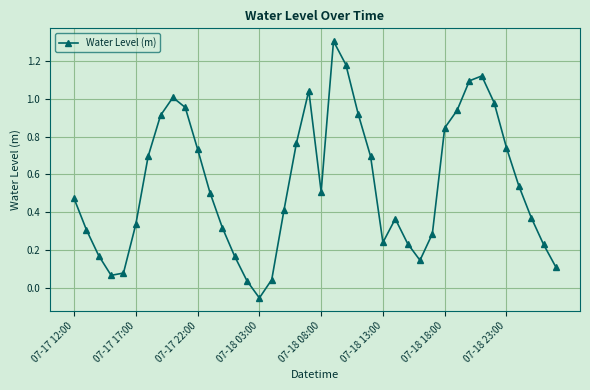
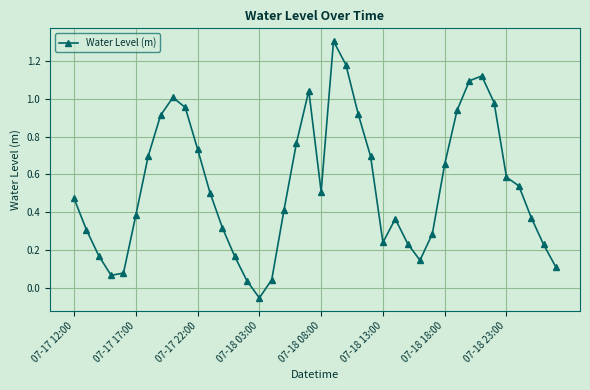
  {
    "07-17 12:00": 0.47,
-   "07-17 17:00": 0.34,
+   "07-17 17:00": 0.38,
    "07-17 22:00": 0.73,
    "07-18 03:00": -0.05,
    "07-18 08:00": 0.51,
    "07-18 13:00": 0.24,
-   "07-18 18:00": 0.85,
-   "07-18 23:00": 0.74
+   "07-18 18:00": 0.65,
+   "07-18 23:00": 0.59
  }
